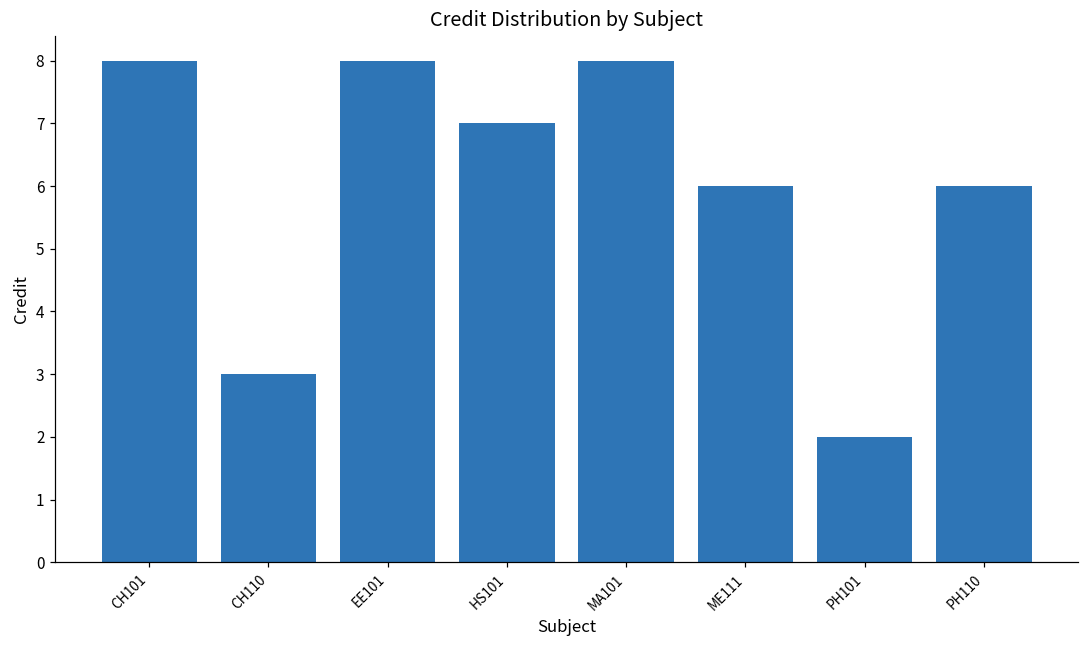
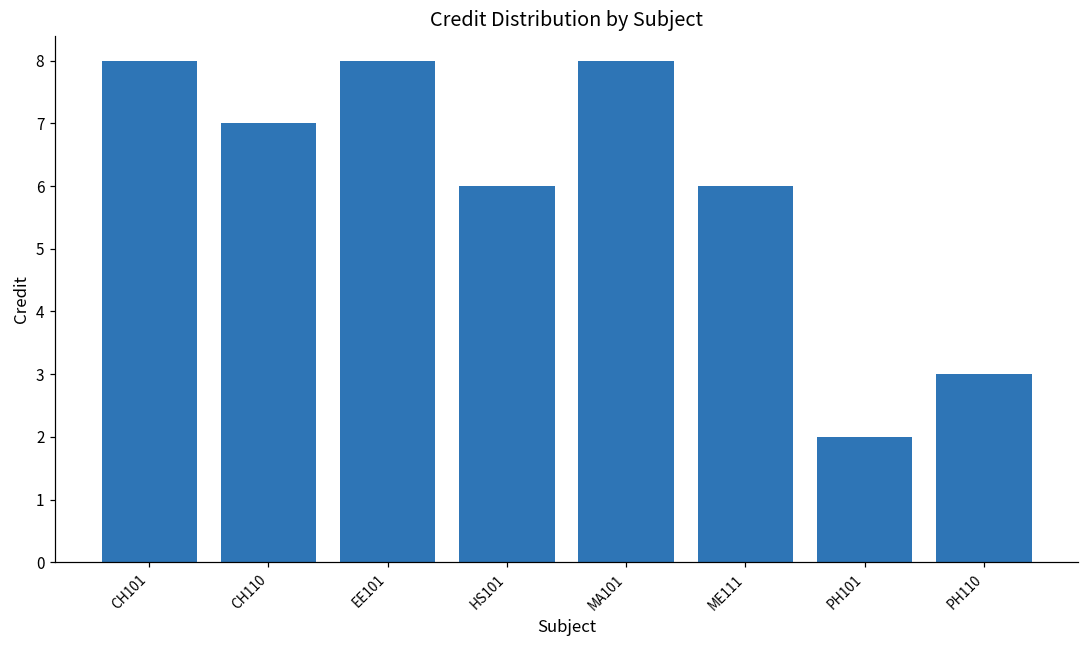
  {
    "CH101": 8,
-   "CH110": 3,
+   "CH110": 7,
    "EE101": 8,
-   "HS101": 7,
+   "HS101": 6,
    "MA101": 8,
    "ME111": 6,
    "PH101": 2,
-   "PH110": 6
+   "PH110": 3
  }
